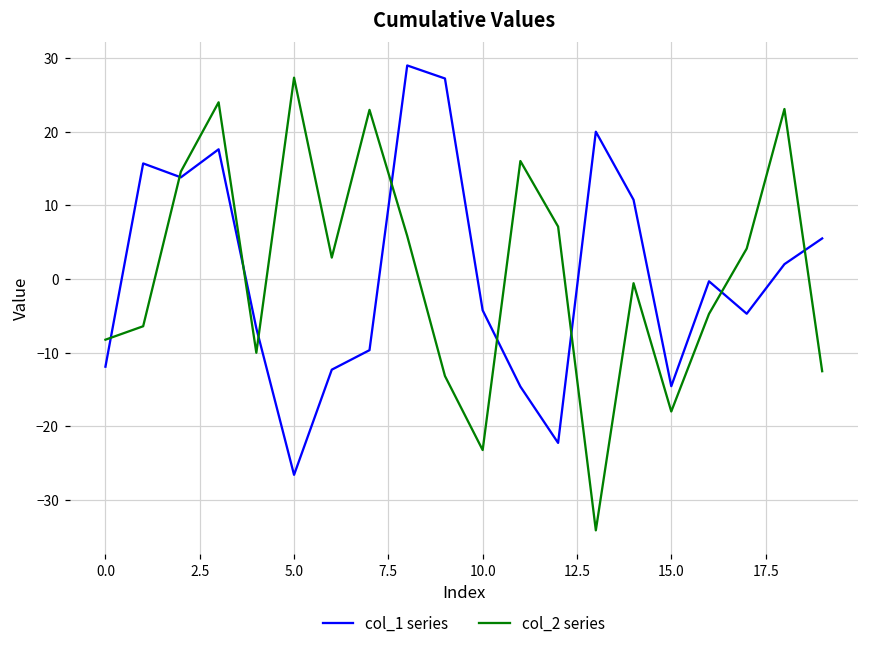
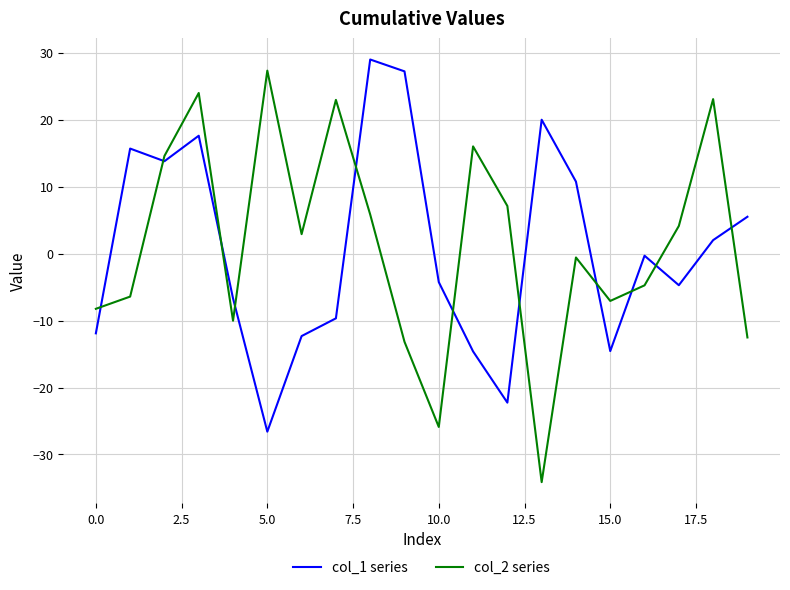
  {
    "col_1 series": {
      "0.0": -12,
      "5.0": -27,
      "10.0": -4,
      "15.0": -15
    },
    "col_2 series": {
      "0.0": -8,
      "5.0": 27,
-     "10.0": -23,
-     "15.0": -18
+     "10.0": -26,
+     "15.0": -7
    }
  }
